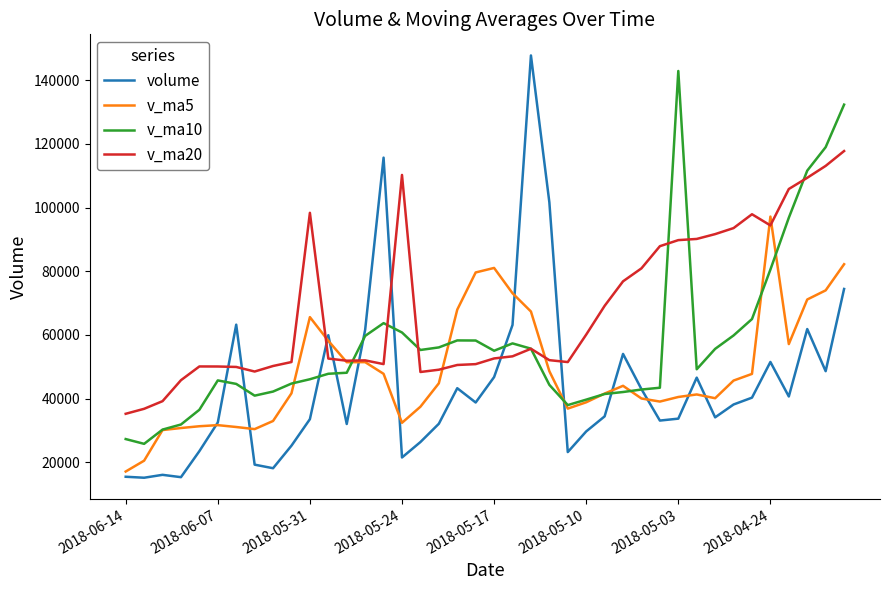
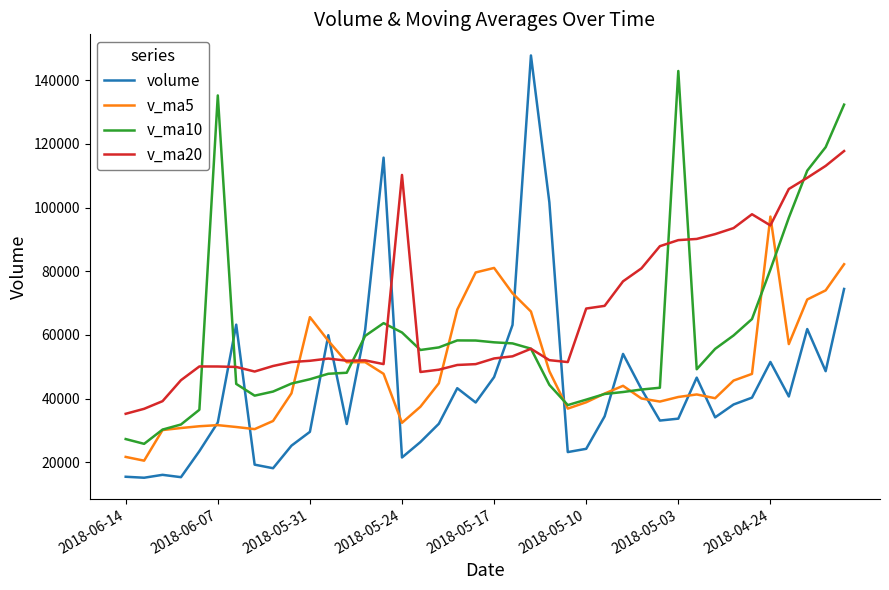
  {
    "volume": {
      "2018-06-14": 15000,
      "2018-06-07": 32000,
-     "2018-05-31": 34000,
+     "2018-05-31": 30000,
      "2018-05-24": 22000,
      "2018-05-17": 47000,
-     "2018-05-10": 30000,
+     "2018-05-10": 24000,
      "2018-05-03": 34000,
      "2018-04-24": 52000
    },
    "v_ma5": {
-     "2018-06-14": 17000,
+     "2018-06-14": 22000,
      "2018-06-07": 32000,
      "2018-05-31": 66000,
      "2018-05-24": 32000,
      "2018-05-17": 81000,
      "2018-05-10": 39000,
      "2018-05-03": 41000,
      "2018-04-24": 97000
    },
    "v_ma10": {
      "2018-06-14": 27000,
-     "2018-06-07": 46000,
+     "2018-06-07": 135000,
      "2018-05-31": 46000,
      "2018-05-24": 61000,
-     "2018-05-17": 55000,
+     "2018-05-17": 58000,
      "2018-05-10": 40000,
      "2018-05-03": 143000,
      "2018-04-24": 81000
    },
    "v_ma20": {
      "2018-06-14": 35000,
      "2018-06-07": 50000,
-     "2018-05-31": 98000,
+     "2018-05-31": 52000,
      "2018-05-24": 110000,
      "2018-05-17": 53000,
-     "2018-05-10": 60000,
+     "2018-05-10": 68000,
      "2018-05-03": 90000,
      "2018-04-24": 94000
    }
  }
